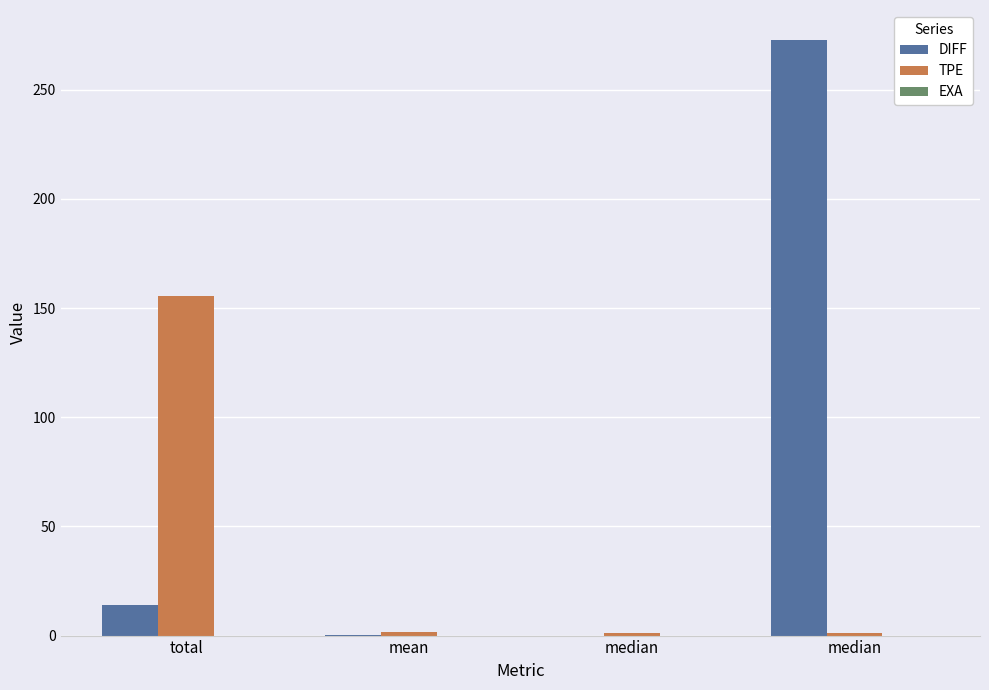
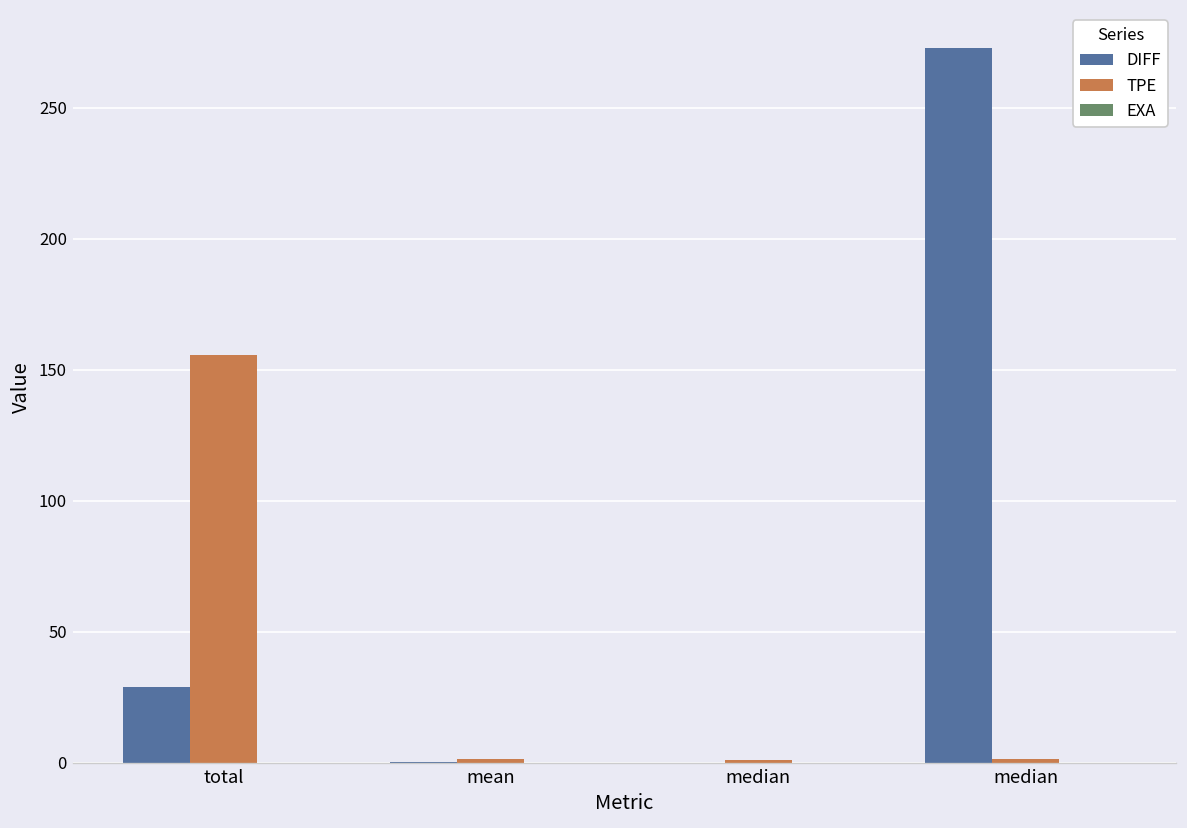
  {
    "DIFF": {
-     "total": 14
+     "total": 29
    },
    "TPE": {
      "total": 155,
      "mean": 2
    },
    "EXA": {
      "total": 0,
      "mean": 0
    }
  }
